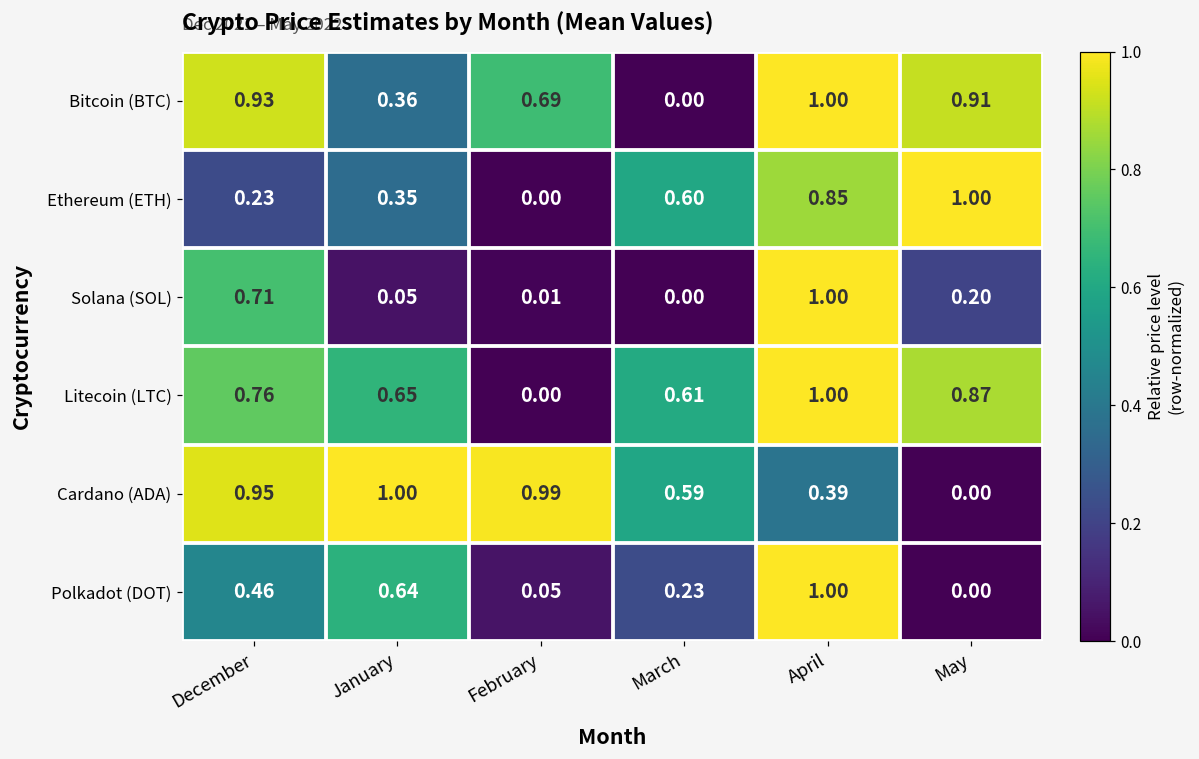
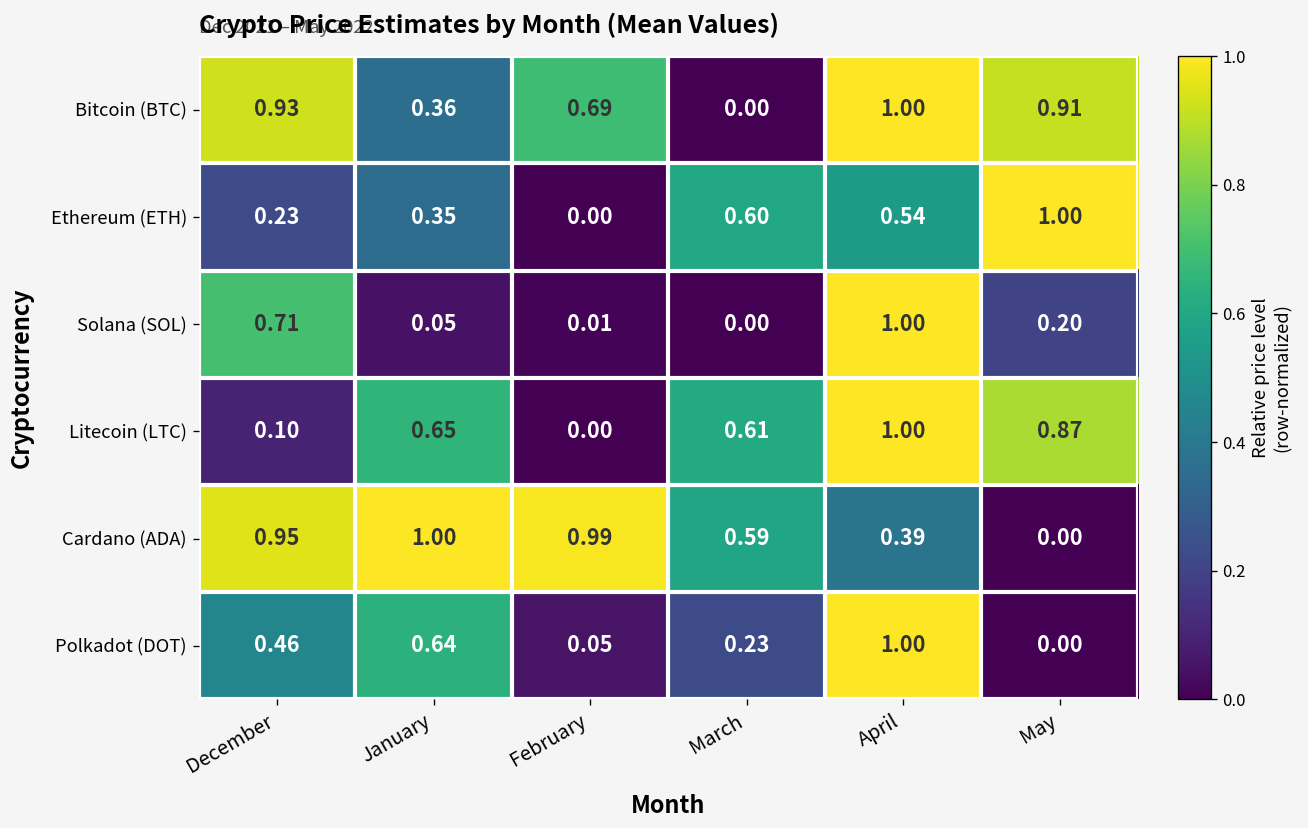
  {
    "Bitcoin (BTC)": {
      "December": 0.93,
      "January": 0.36,
      "February": 0.69,
      "March": 0.00,
      "April": 1.00,
      "May": 0.91
    },
    "Ethereum (ETH)": {
      "December": 0.23,
      "January": 0.35,
      "February": 0.00,
      "March": 0.60,
-     "April": 0.85,
+     "April": 0.54,
      "May": 1.00
    },
    "Solana (SOL)": {
      "December": 0.71,
      "January": 0.05,
      "February": 0.01,
      "March": 0.00,
      "April": 1.00,
      "May": 0.20
    },
    "Litecoin (LTC)": {
-     "December": 0.76,
+     "December": 0.10,
      "January": 0.65,
      "February": 0.00,
      "March": 0.61,
      "April": 1.00,
      "May": 0.87
    },
    "Cardano (ADA)": {
      "December": 0.95,
      "January": 1.00,
      "February": 0.99,
      "March": 0.59,
      "April": 0.39,
      "May": 0.00
    },
    "Polkadot (DOT)": {
      "December": 0.46,
      "January": 0.64,
      "February": 0.05,
      "March": 0.23,
      "April": 1.00,
      "May": 0.00
    }
  }
